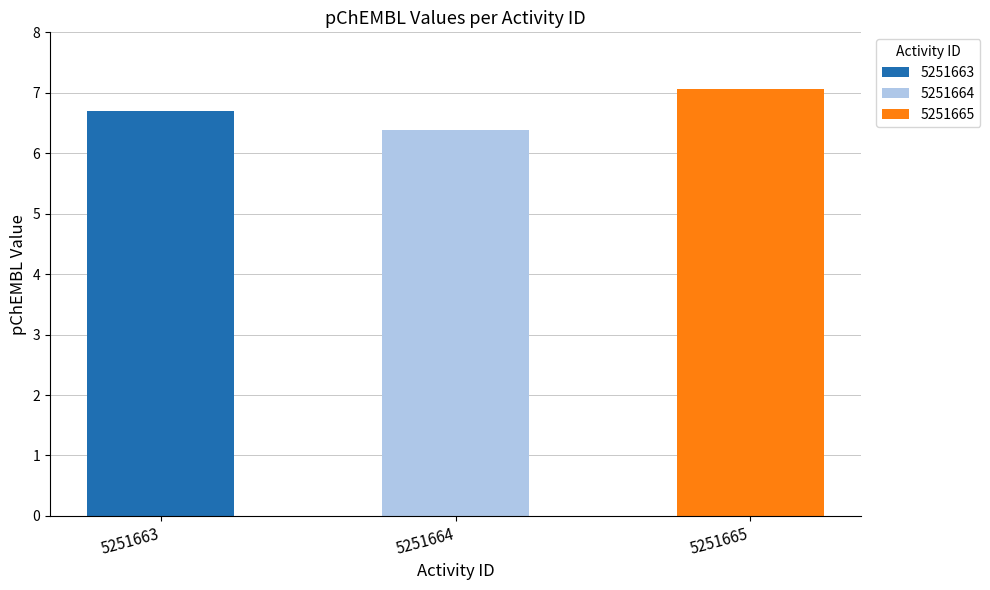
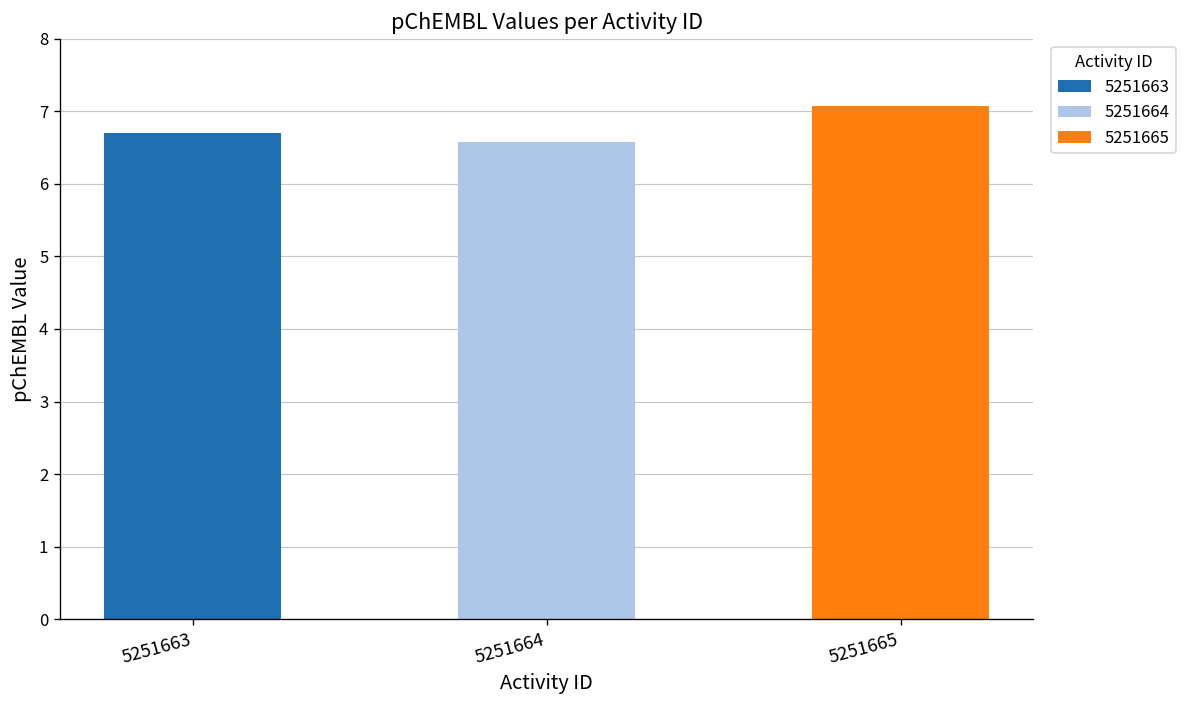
  {
    "5251663": 6.7,
-   "5251664": 6.4,
+   "5251664": 6.6,
    "5251665": 7.1
  }
